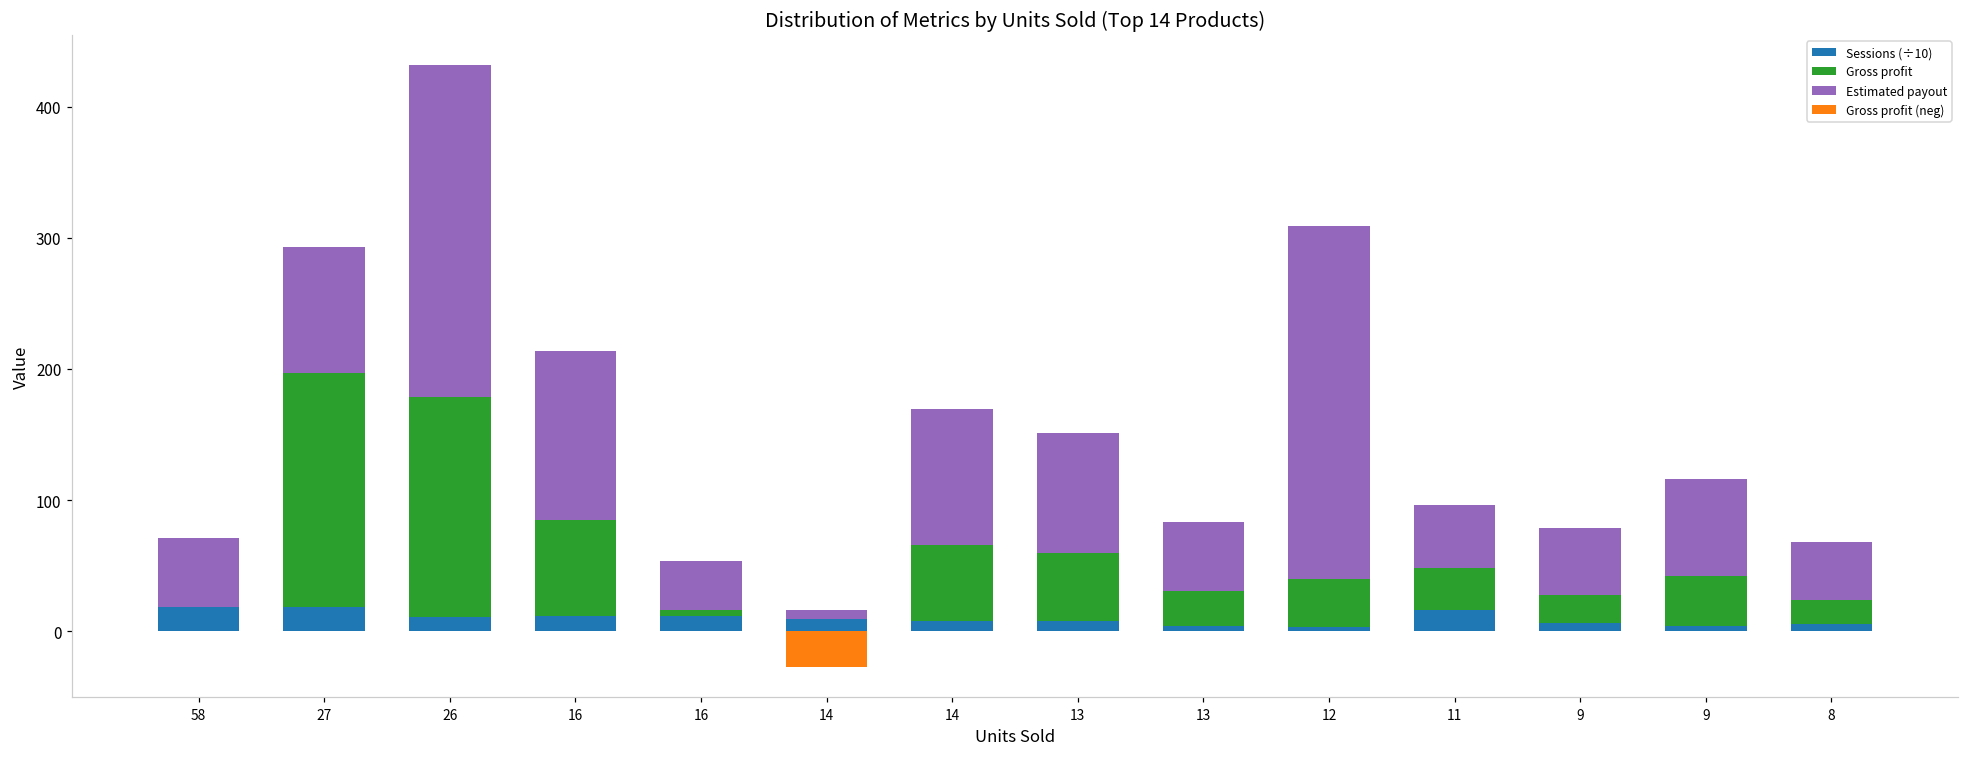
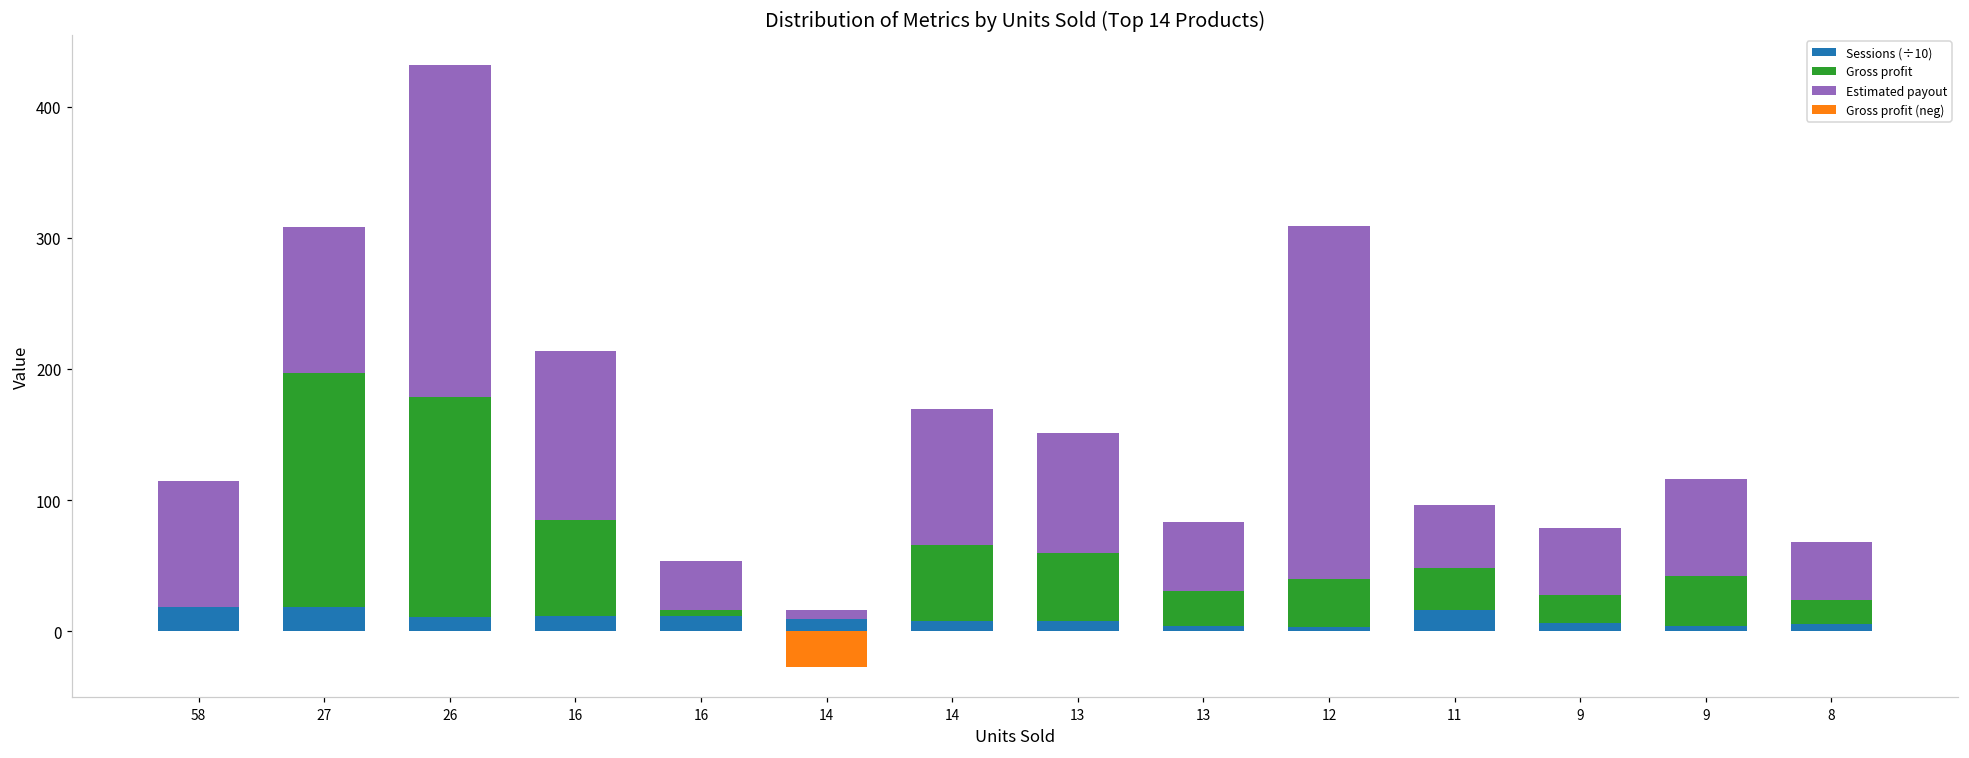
  {
    "Sessions (÷10)": {
      "58": 19,
      "27": 19,
      "26": 11,
      "12": 4,
      "11": 16,
      "8": 6
    },
    "Gross profit": {
      "58": 0,
      "27": 179,
      "26": 168,
      "12": 36,
      "11": 32,
      "8": 18
    },
    "Estimated payout": {
-     "58": 52,
-     "27": 96,
+     "58": 96,
+     "27": 111,
      "26": 253,
      "12": 269,
      "11": 48,
      "8": 44
    },
    "Gross profit (neg)": {
      "58": 0,
      "27": 0,
      "26": 0,
      "12": 0,
      "11": 0,
      "8": 0
    }
  }
